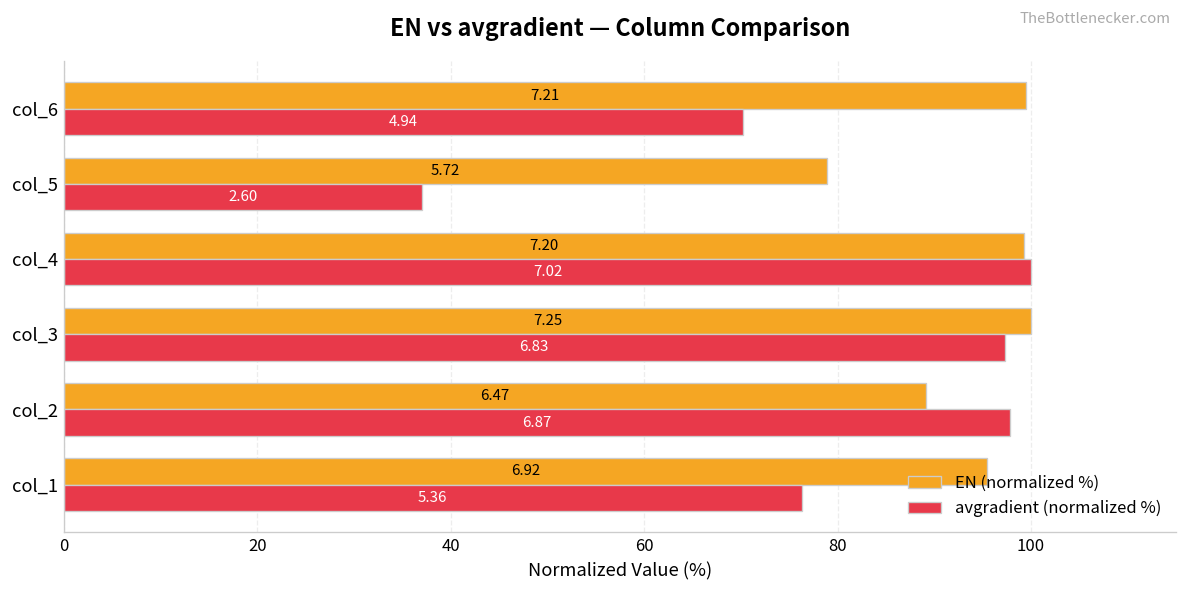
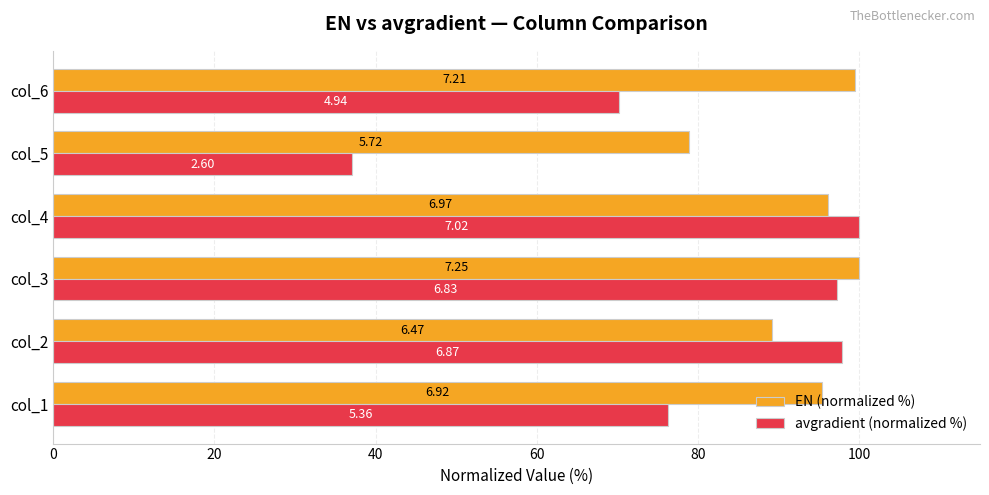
  {
    "EN (normalized %)": {
-     "col_4": 7.20
+     "col_4": 6.97
    }
  }
